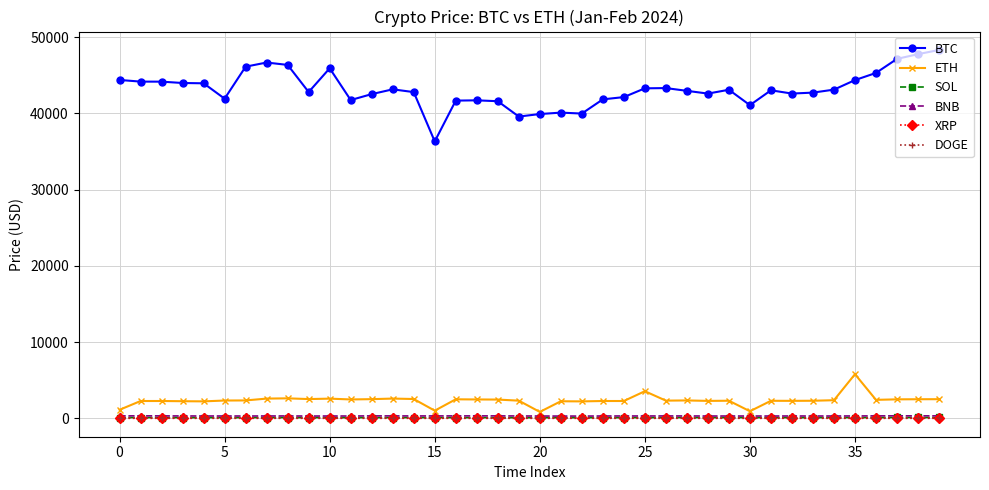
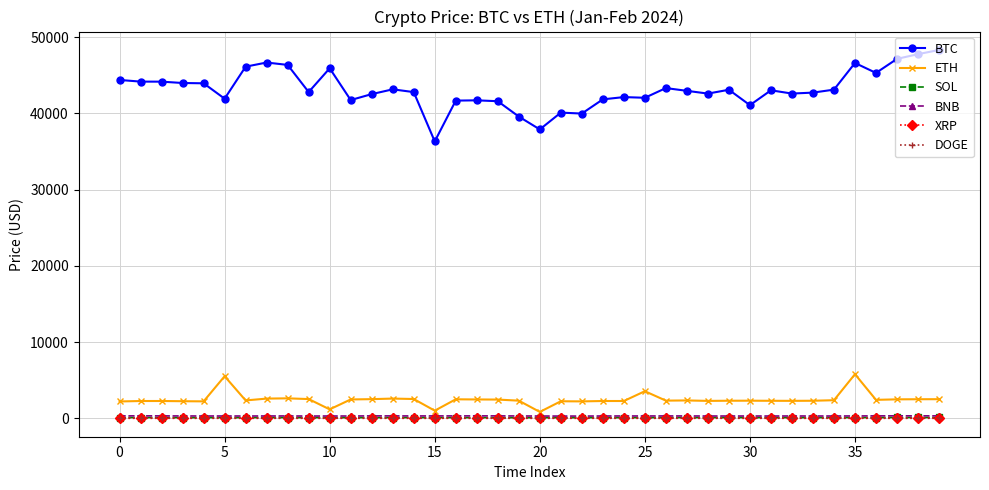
  {
    "BTC": {
      "0": 44000,
      "5": 42000,
      "10": 46000,
      "15": 36000,
-     "20": 40000,
-     "25": 43000,
+     "20": 38000,
+     "25": 42000,
      "30": 41000,
-     "35": 44000
+     "35": 47000
    },
    "ETH": {
-     "0": 1000,
-     "5": 2000,
-     "10": 3000,
+     "0": 2000,
+     "5": 6000,
+     "10": 1000,
      "15": 1000,
      "20": 1000,
      "25": 4000,
-     "30": 1000,
+     "30": 2000,
      "35": 6000
    }
  }
